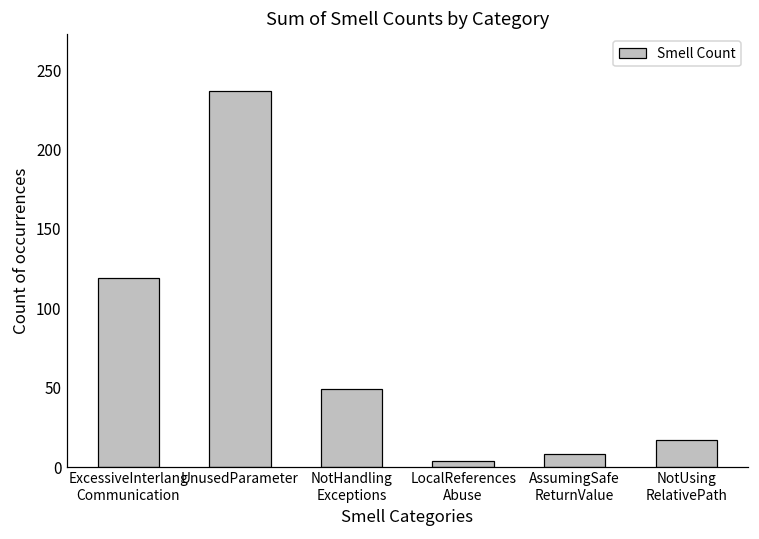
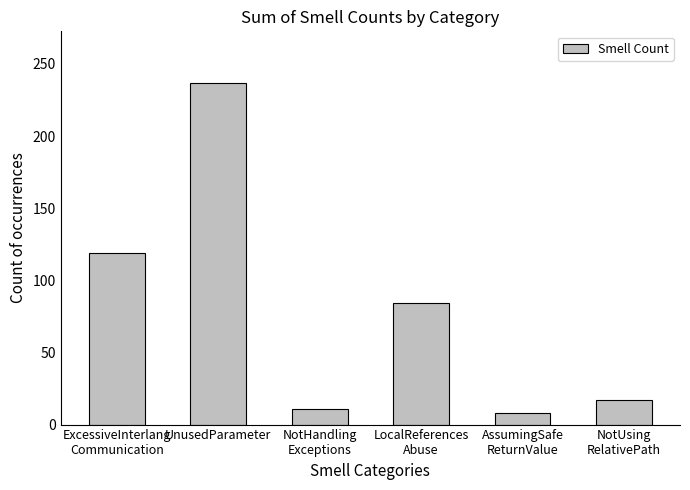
  {
    "ExcessiveInterlang Communication": 119,
    "UnusedParameter": 237,
-   "NotHandling Exceptions": 49,
-   "LocalReferences Abuse": 4,
+   "NotHandling Exceptions": 11,
+   "LocalReferences Abuse": 84,
    "AssumingSafe ReturnValue": 8,
    "NotUsing RelativePath": 17
  }
